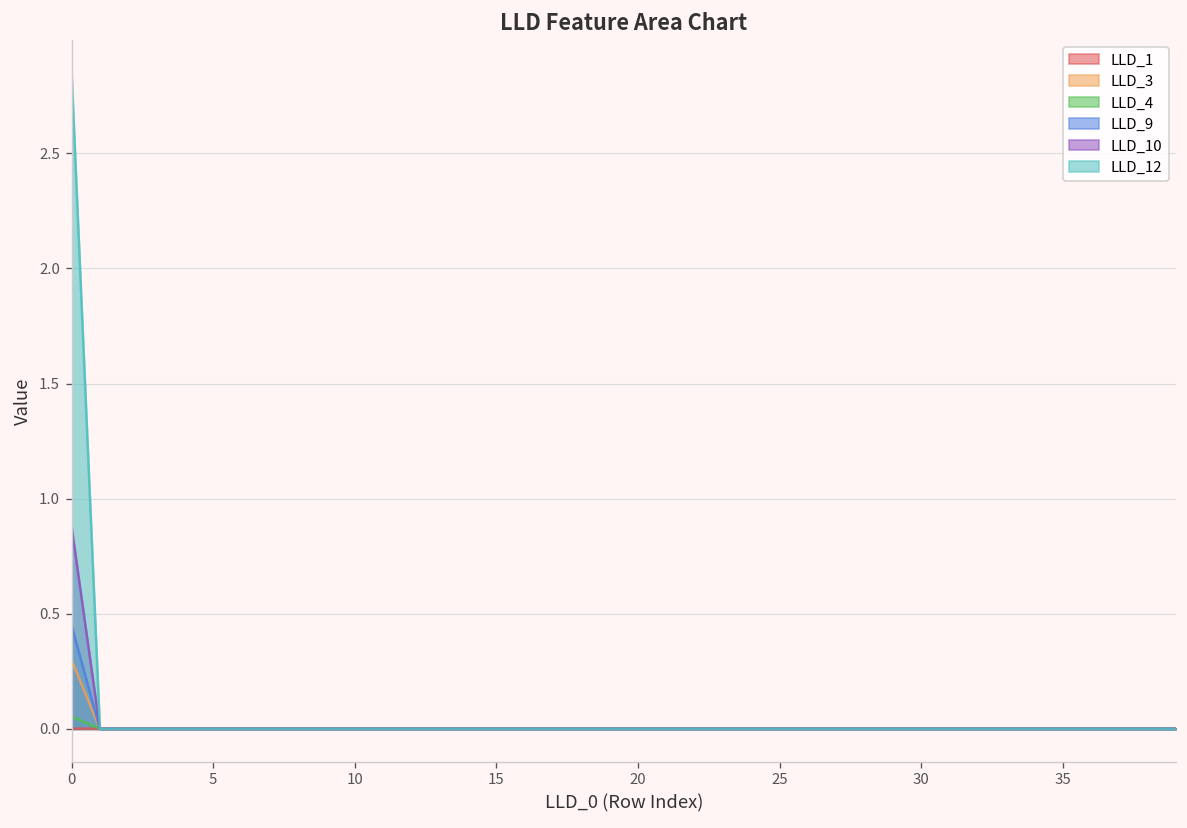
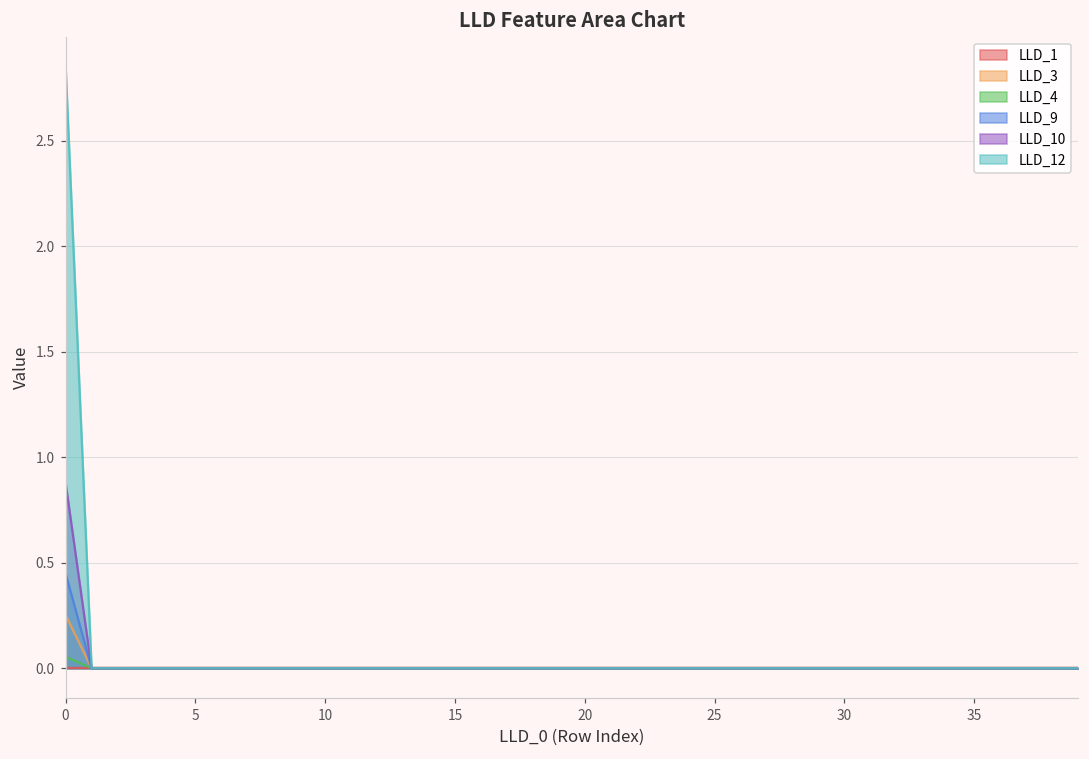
  {
    "LLD_1": {
      "0": 0.00
    },
    "LLD_3": {
-     "0": 0.30
+     "0": 0.25
    },
    "LLD_4": {
      "0": 0.05
    },
    "LLD_10": {
      "0": 0.88
    }
  }
